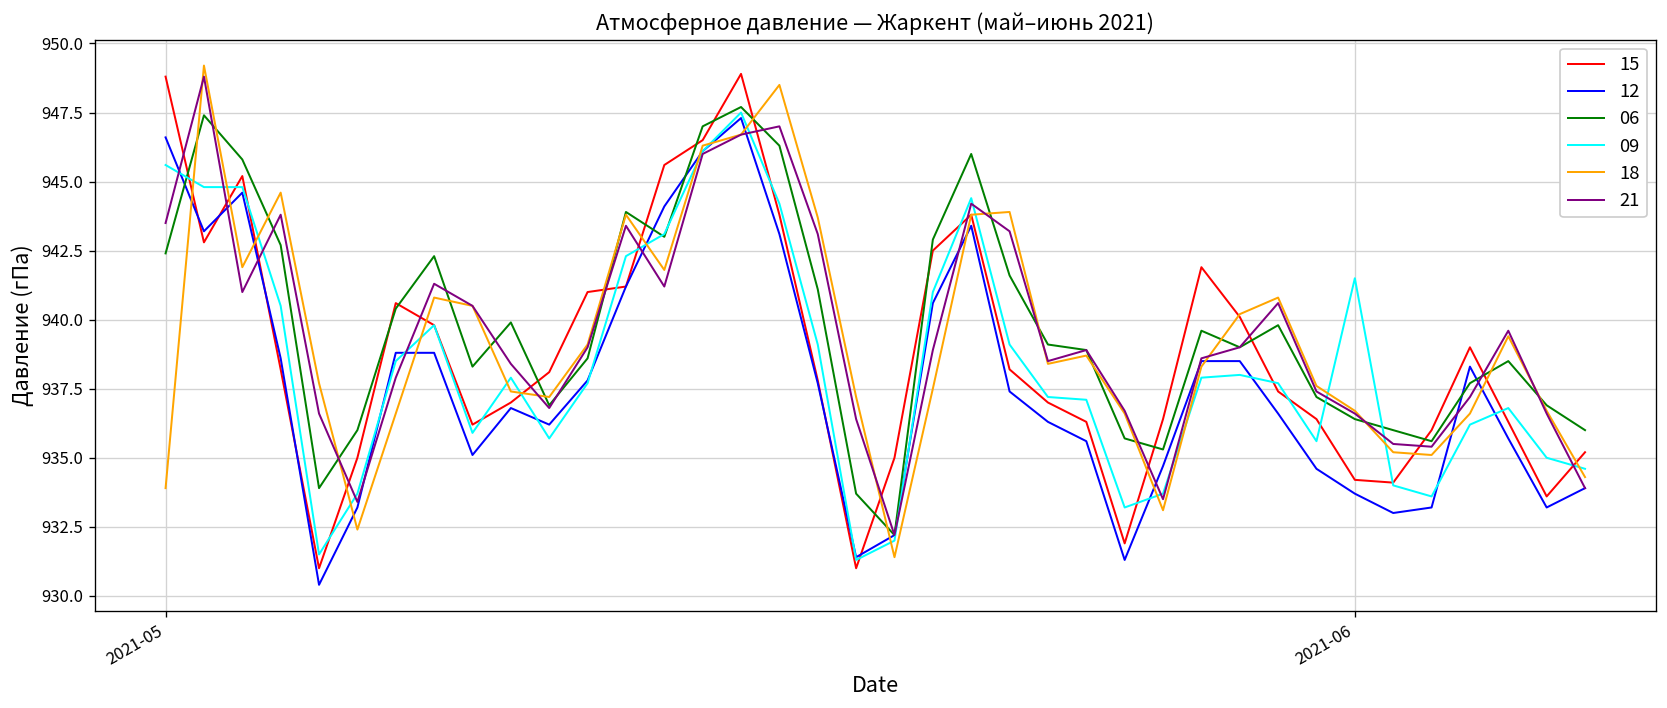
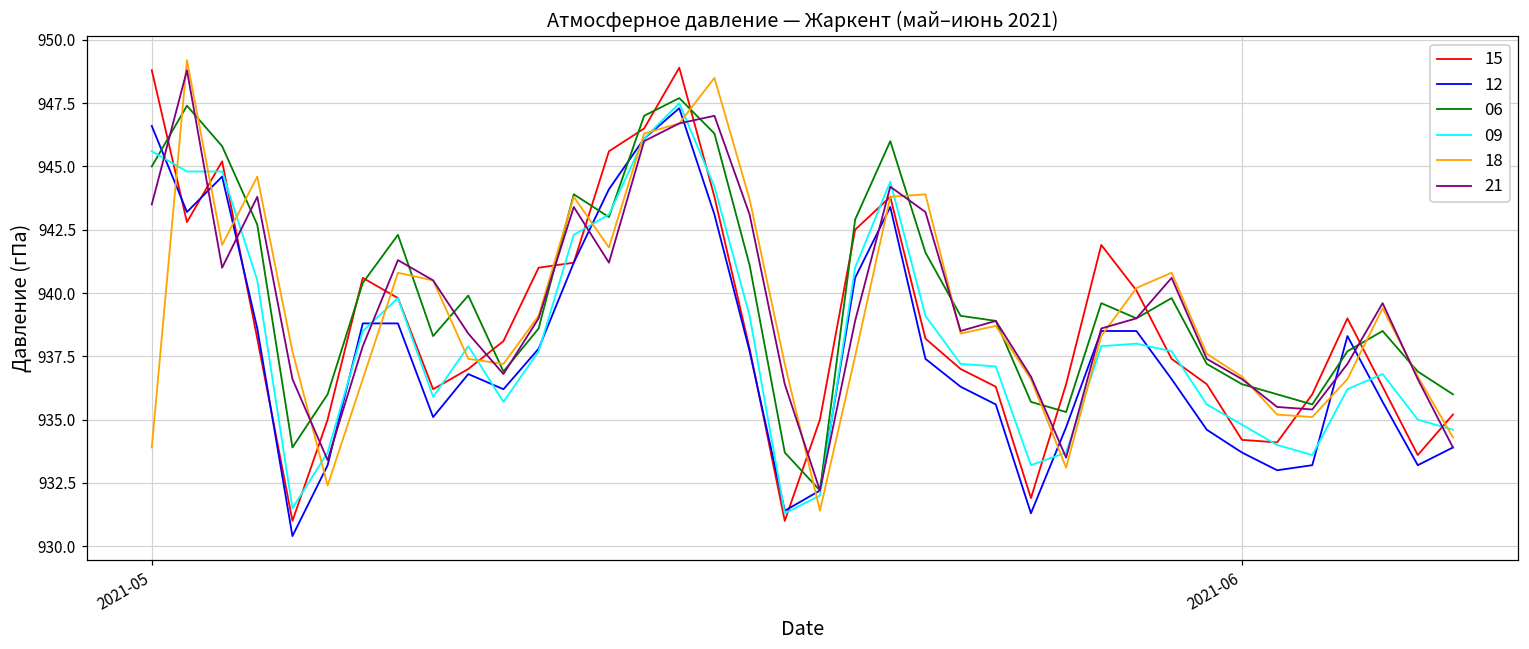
  {
    "15": {
      "2021-05": 948.8,
      "2021-06": 934.2
    },
    "12": {
      "2021-05": 946.6,
      "2021-06": 933.7
    },
    "06": {
-     "2021-05": 942.4,
+     "2021-05": 945.0,
      "2021-06": 936.4
    },
    "09": {
      "2021-05": 945.6,
-     "2021-06": 941.5
+     "2021-06": 934.8
    },
    "18": {
      "2021-05": 933.9
    },
    "21": {
      "2021-05": 943.5
    }
  }
